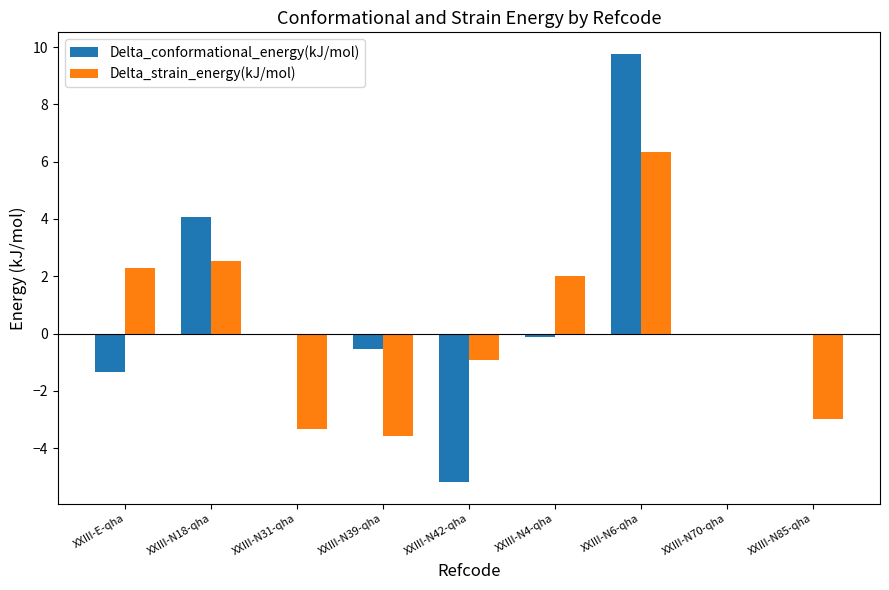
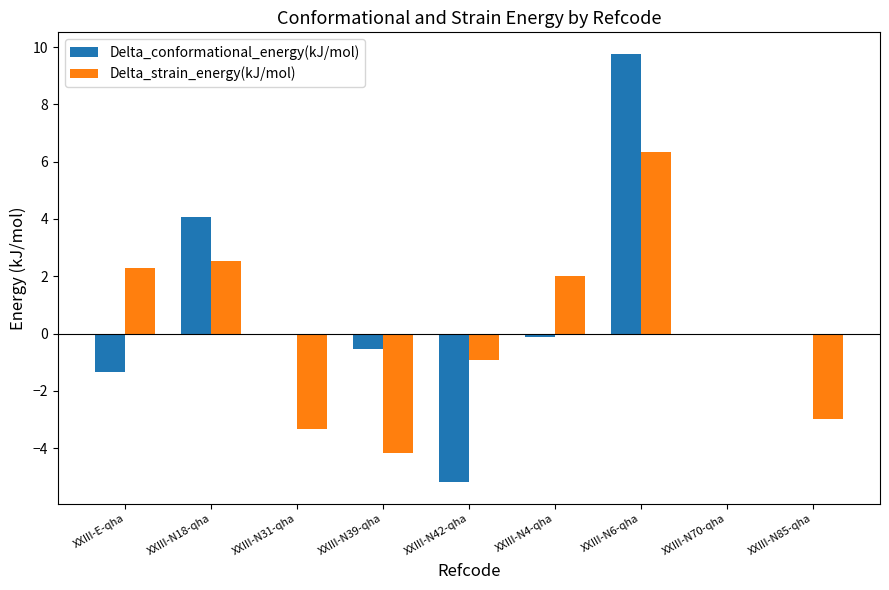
  {
    "Delta_conformational_energy(kJ/mol)": {
      "XXIII-E-qha": -1.3,
      "XXIII-N18-qha": 4.1,
      "XXIII-N39-qha": -0.5,
      "XXIII-N42-qha": -5.2,
      "XXIII-N4-qha": -0.1,
      "XXIII-N6-qha": 9.8,
      "XXIII-N70-qha": 0.0
    },
    "Delta_strain_energy(kJ/mol)": {
      "XXIII-E-qha": 2.3,
      "XXIII-N18-qha": 2.5,
      "XXIII-N31-qha": -3.3,
-     "XXIII-N39-qha": -3.6,
+     "XXIII-N39-qha": -4.2,
      "XXIII-N42-qha": -0.9,
      "XXIII-N4-qha": 2.0,
      "XXIII-N6-qha": 6.3,
      "XXIII-N70-qha": 0.0,
      "XXIII-N85-qha": -3.0
    }
  }
